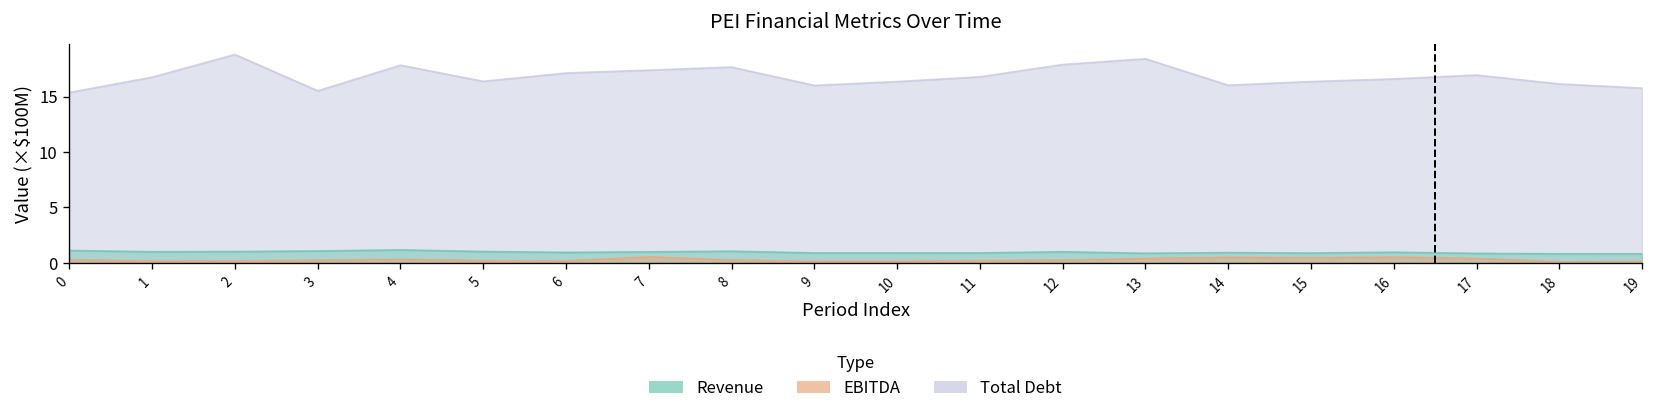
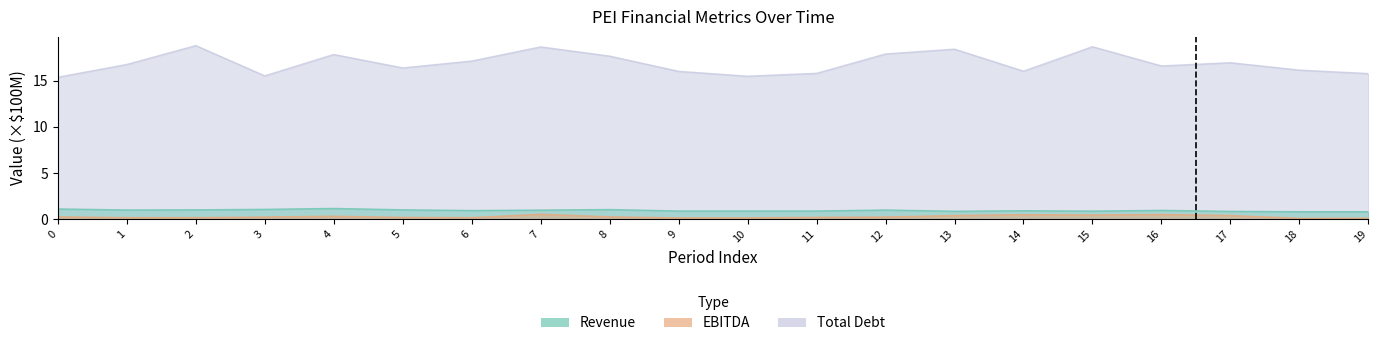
  {
    "Total Debt": {
      "0": 15,
      "1": 17,
      "2": 19,
      "3": 16,
      "4": 18,
      "5": 16,
      "6": 17,
-     "7": 17,
+     "7": 19,
      "8": 18,
      "9": 16,
-     "10": 16,
-     "11": 17,
+     "10": 15,
+     "11": 16,
      "12": 18,
      "13": 18,
      "14": 16,
-     "15": 16,
+     "15": 19,
      "16": 17,
      "17": 17,
      "18": 16,
      "19": 16
    },
    "Revenue": {
      "0": 1,
      "1": 1,
      "2": 1,
      "3": 1,
      "4": 1,
      "5": 1,
      "6": 1,
      "7": 1,
      "8": 1,
      "9": 1,
      "10": 1,
      "11": 1,
      "12": 1,
      "13": 1,
      "14": 1,
      "15": 1,
      "16": 1,
      "17": 1,
      "18": 1,
      "19": 1
    },
    "EBITDA": {
      "0": 0,
      "1": 0,
      "2": 0,
      "3": 0,
      "4": 0,
      "5": 0,
      "6": 0,
      "7": 1,
      "8": 0,
      "9": 0,
      "10": 0,
      "11": 0,
      "12": 0,
      "13": 0,
      "14": 0,
      "15": 0,
      "16": 1,
      "17": 0,
      "18": 0,
      "19": 0
    }
  }
